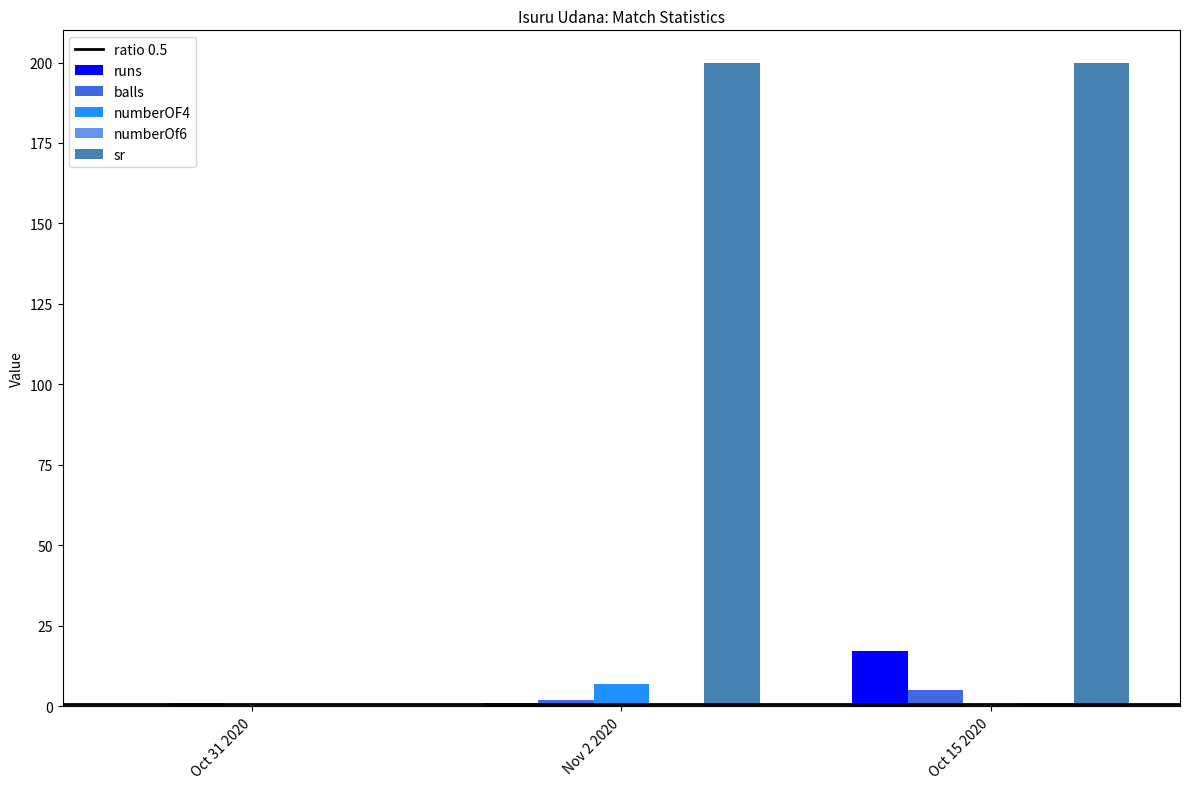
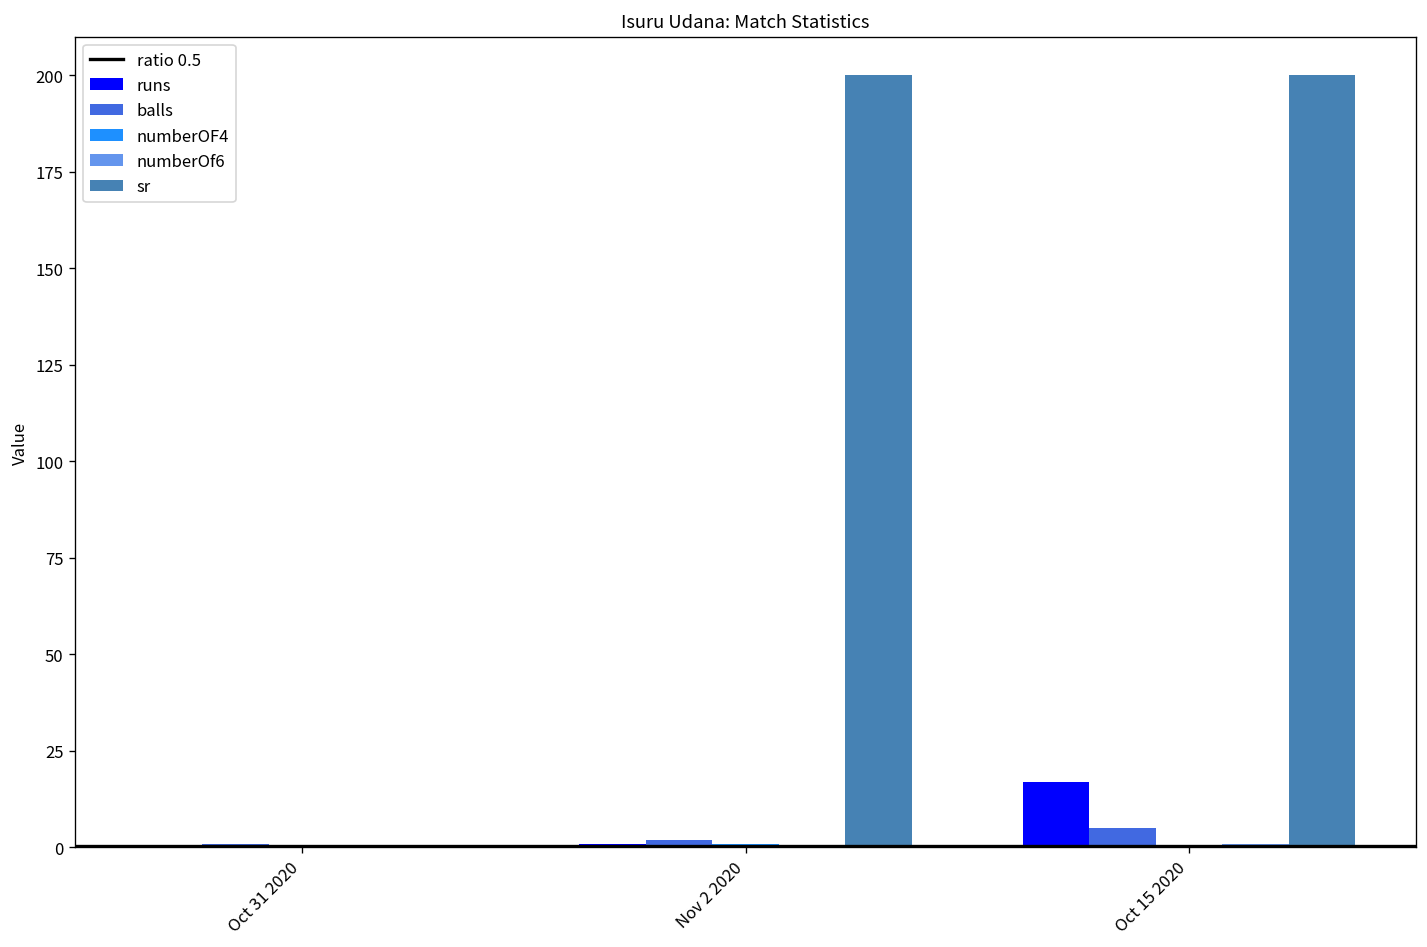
  {
    "runs": {
      "Oct 31 2020": 0,
      "Nov 2 2020": 1,
      "Oct 15 2020": 17
    },
    "numberOF4": {
      "Oct 31 2020": 0,
-     "Nov 2 2020": 7,
+     "Nov 2 2020": 1,
      "Oct 15 2020": 0
    }
  }
